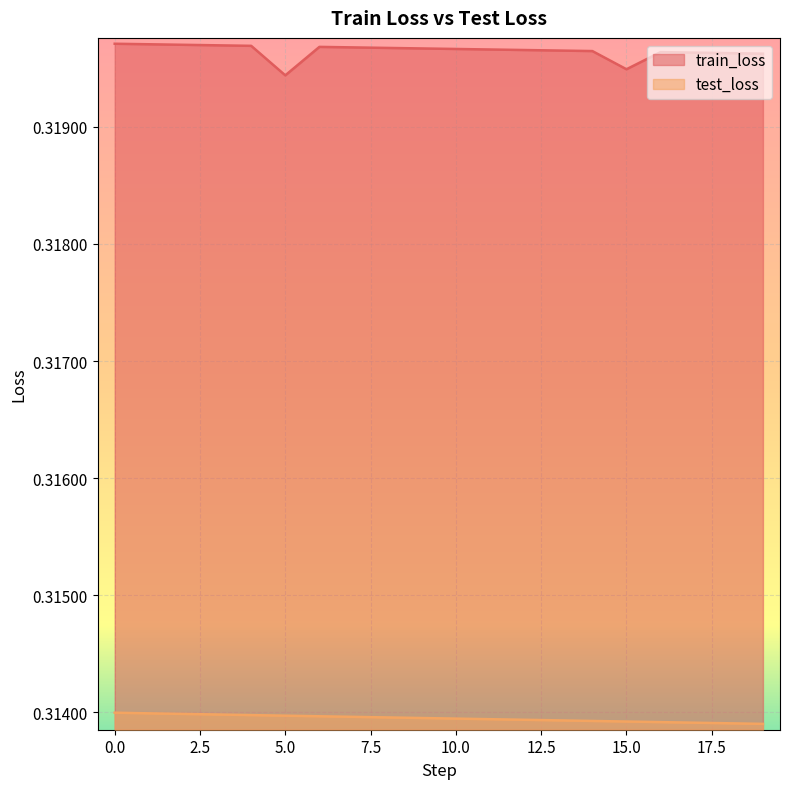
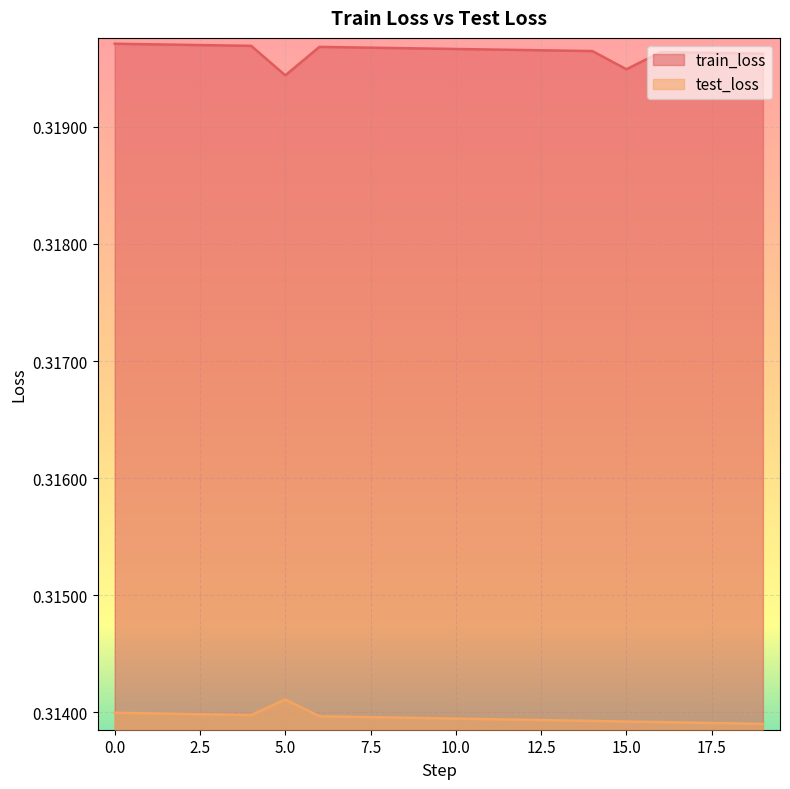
  {
    "train_loss": {
      "0.0": 0.31971,
      "5.0": 0.31944,
      "10.0": 0.31967,
      "15.0": 0.31949
    },
    "test_loss": {
      "0.0": 0.31400,
-     "5.0": 0.31397,
+     "5.0": 0.31411,
      "10.0": 0.31395,
      "15.0": 0.31392
    }
  }
